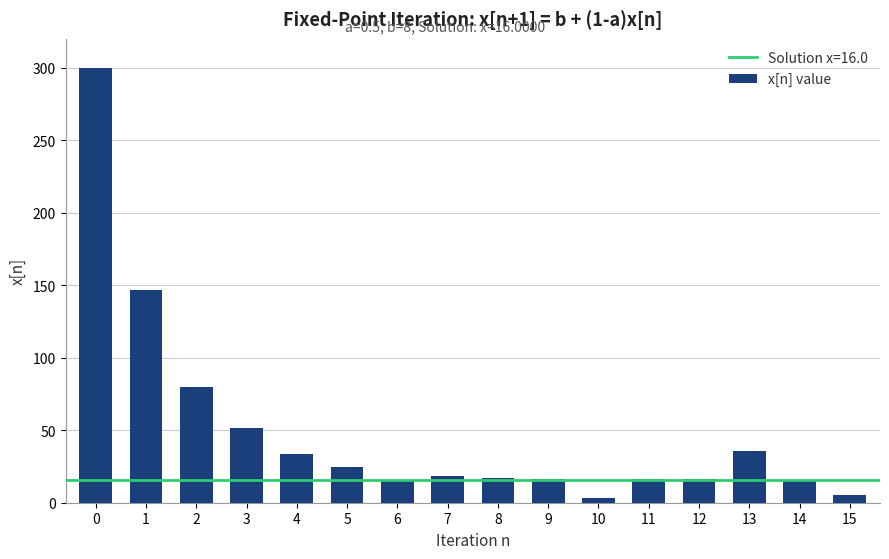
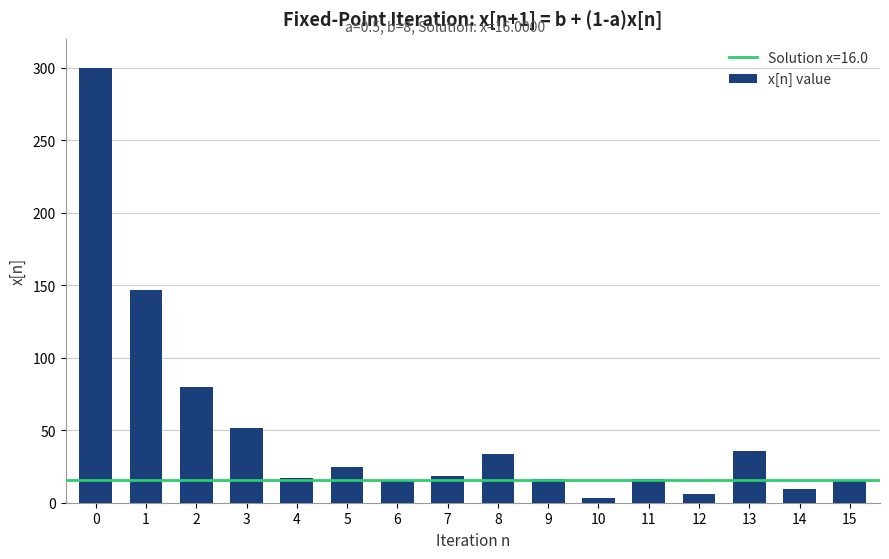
  {
    "0": 300,
    "1": 147,
    "2": 80,
    "3": 52,
-   "4": 34,
+   "4": 17,
    "5": 25,
    "6": 15,
    "7": 18,
-   "8": 17,
+   "8": 33,
    "9": 17,
    "10": 3,
    "11": 16,
-   "12": 16,
+   "12": 6,
    "13": 36,
-   "14": 16,
-   "15": 5
+   "14": 9,
+   "15": 16
  }
